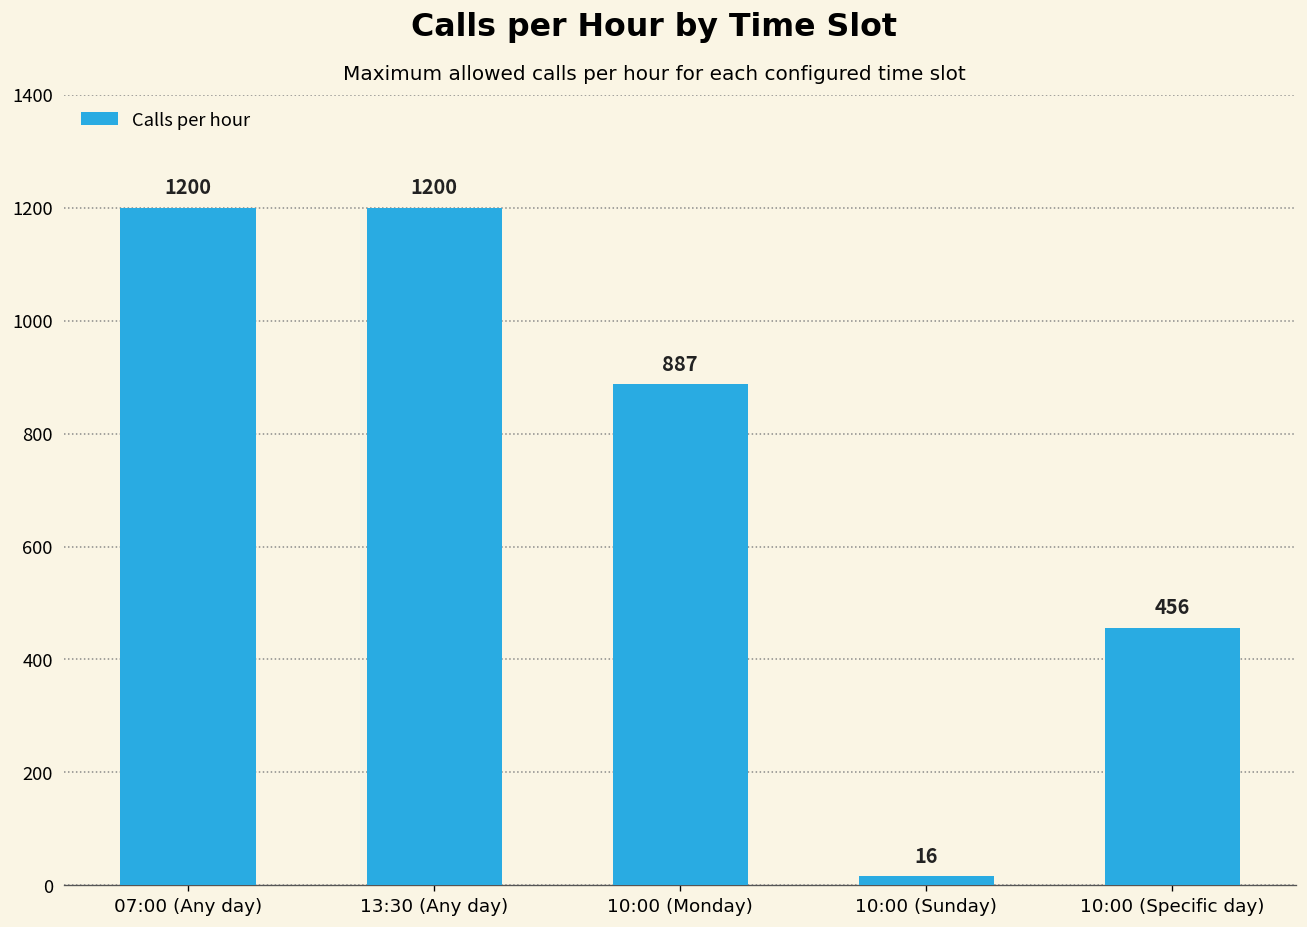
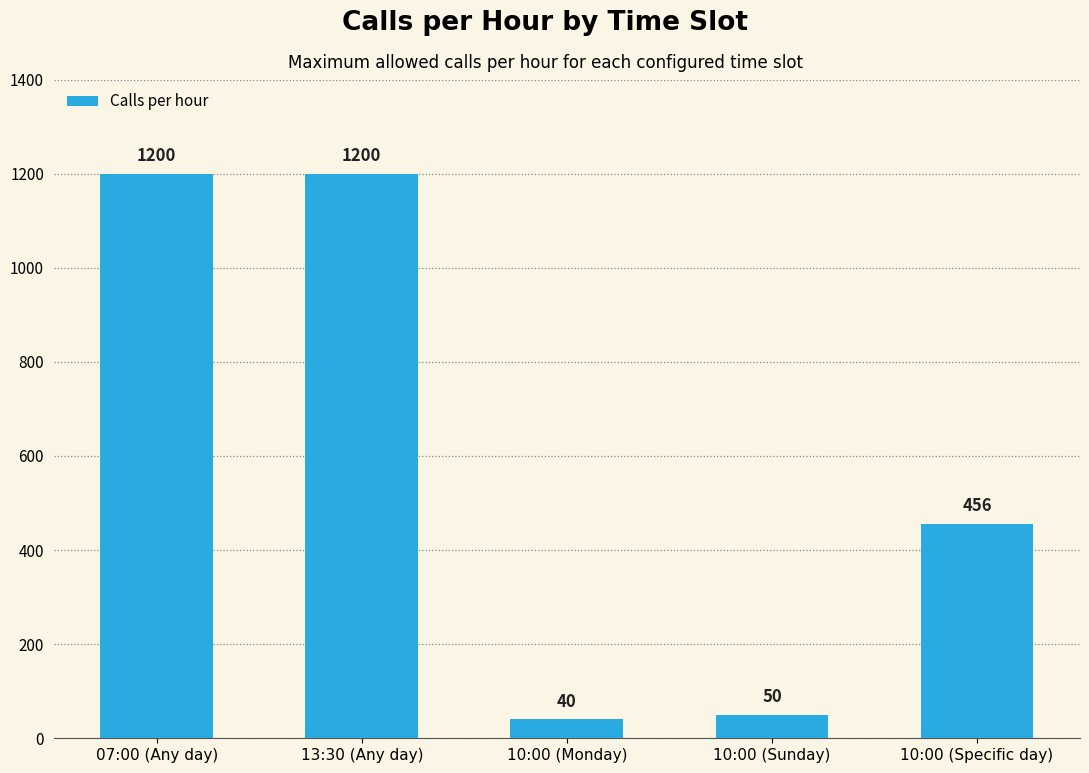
  {
    "07:00 (Any day)": 1200,
    "13:30 (Any day)": 1200,
-   "10:00 (Monday)": 887,
-   "10:00 (Sunday)": 16,
+   "10:00 (Monday)": 40,
+   "10:00 (Sunday)": 50,
    "10:00 (Specific day)": 456
  }
